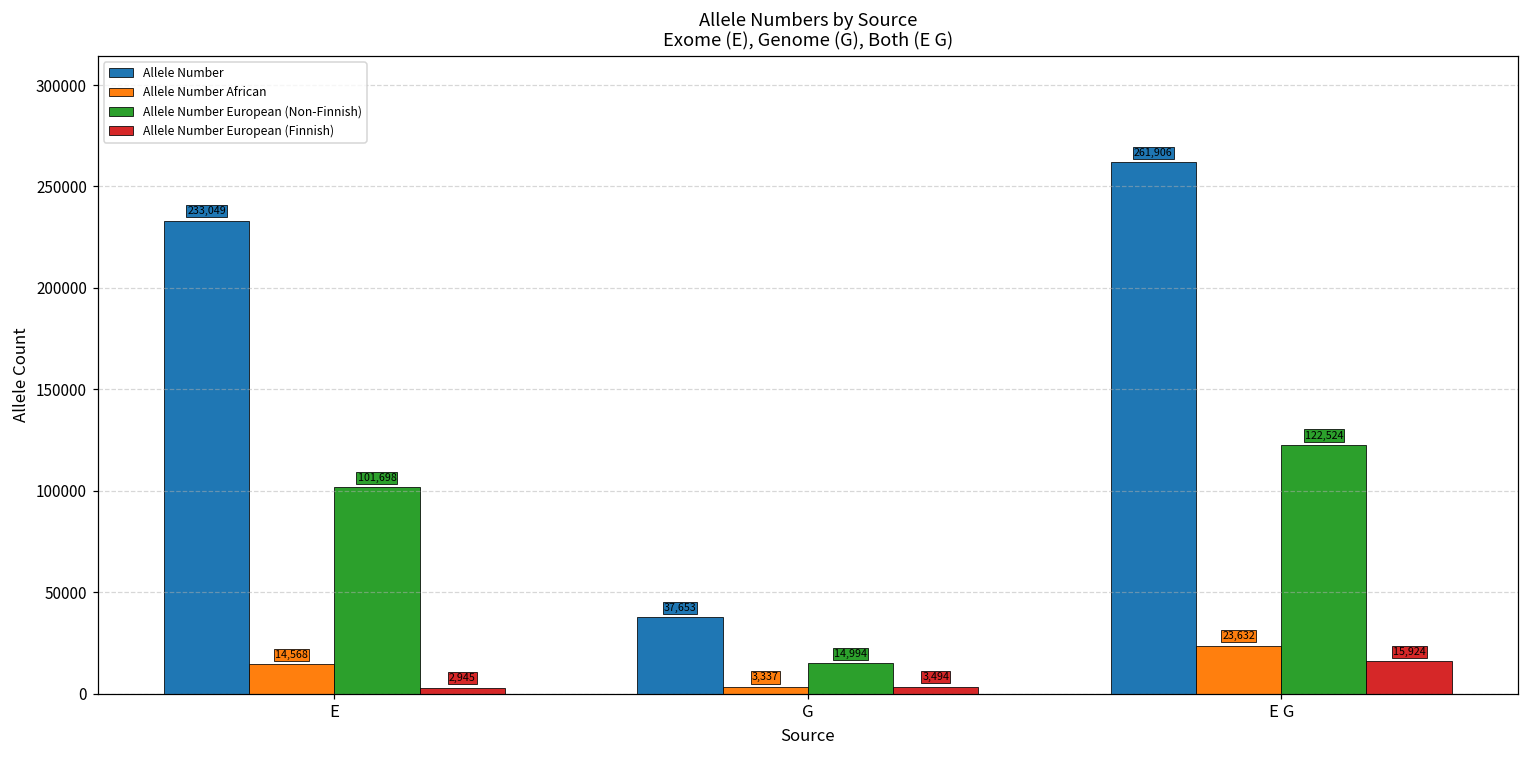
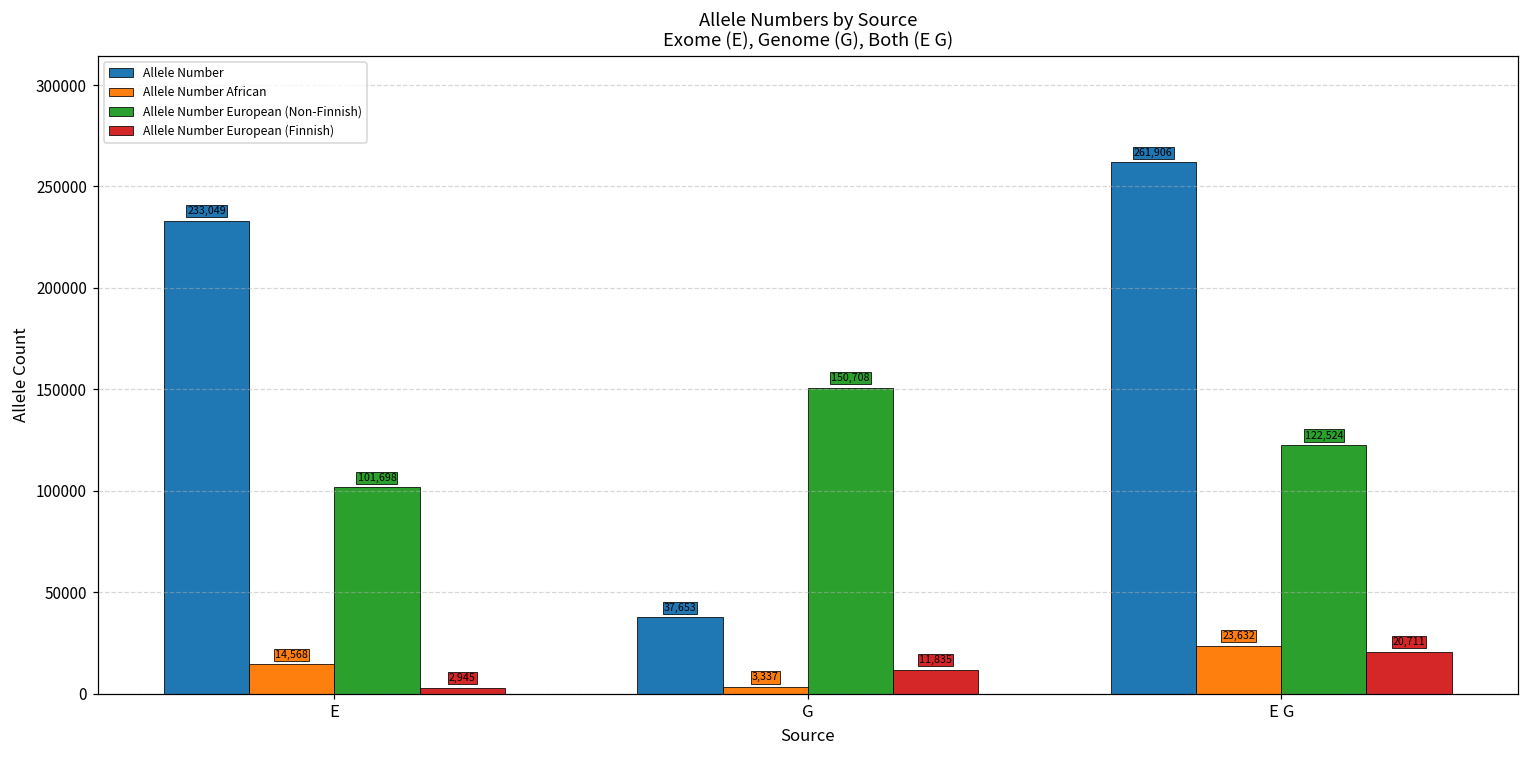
  {
    "Allele Number European (Non-Finnish)": {
-     "G": "14,994"
+     "G": "150,708"
    },
    "Allele Number European (Finnish)": {
-     "G": "3,494",
-     "E G": "15,924"
+     "G": "11,835",
+     "E G": "20,711"
    }
  }
